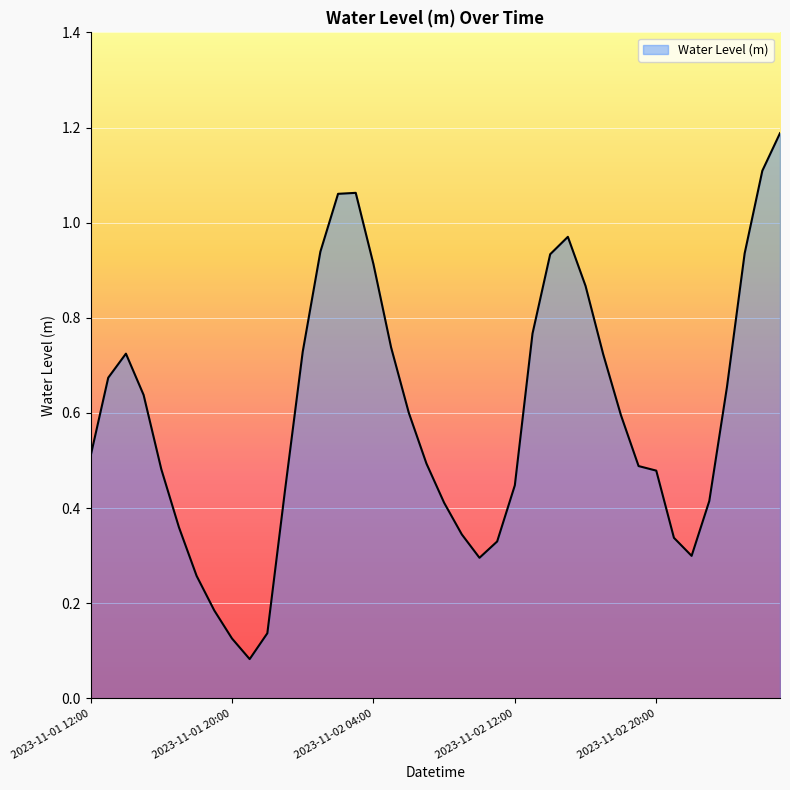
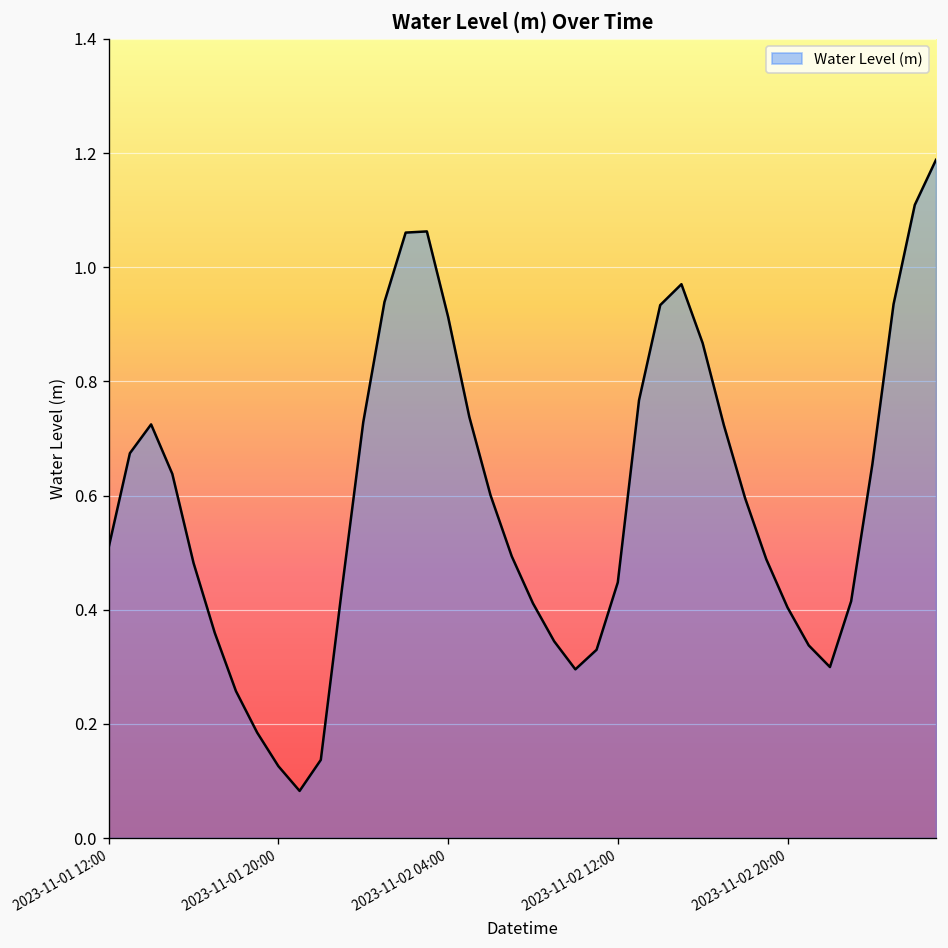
  {
    "2023-11-01 12:00": 0.51,
    "2023-11-01 20:00": 0.13,
    "2023-11-02 04:00": 0.91,
    "2023-11-02 12:00": 0.45,
-   "2023-11-02 20:00": 0.48
+   "2023-11-02 20:00": 0.40
  }
